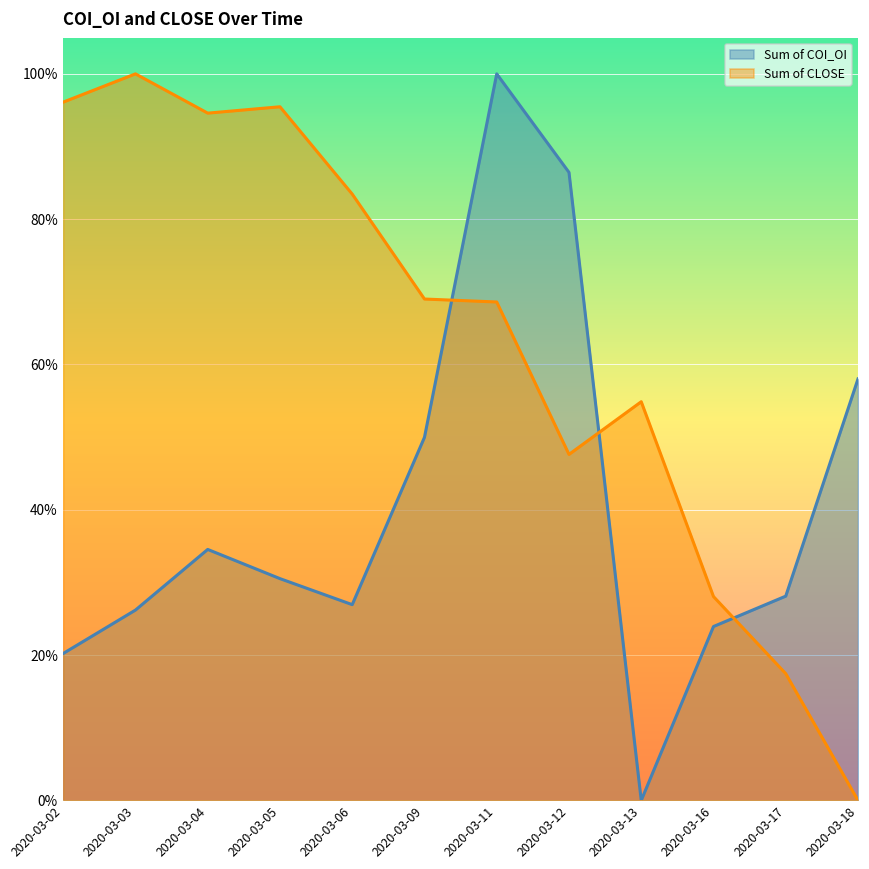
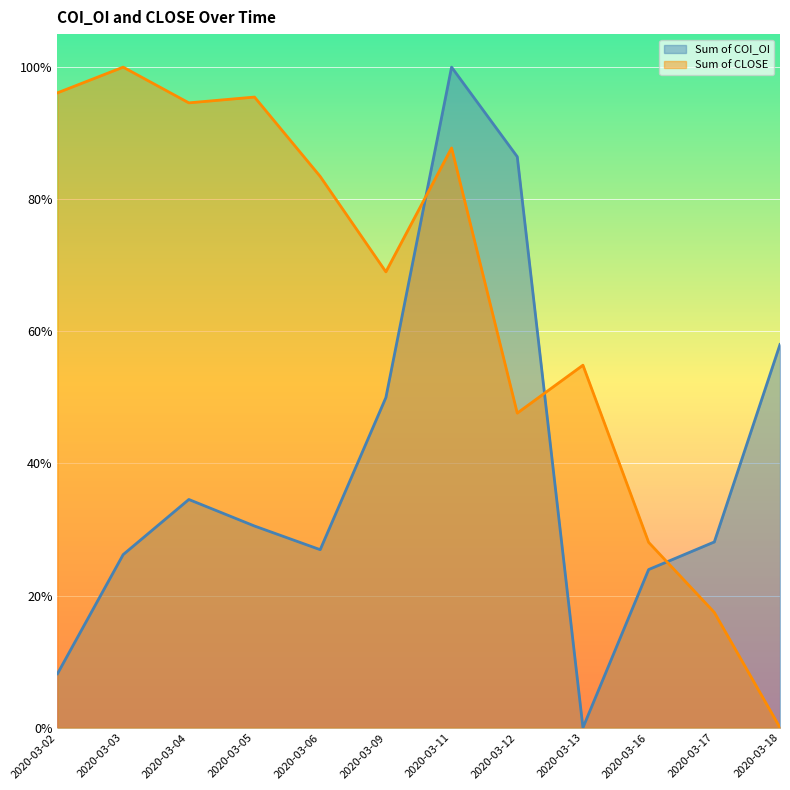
  {
    "Sum of COI_OI": {
-     "2020-03-02": "20%",
+     "2020-03-02": "8%",
      "2020-03-03": "26%",
      "2020-03-04": "35%",
      "2020-03-05": "31%",
      "2020-03-06": "27%",
      "2020-03-09": "50%",
      "2020-03-11": "100%",
      "2020-03-12": "86%",
      "2020-03-13": "0%",
      "2020-03-16": "24%",
      "2020-03-17": "28%",
      "2020-03-18": "58%"
    },
    "Sum of CLOSE": {
      "2020-03-02": "96%",
      "2020-03-03": "100%",
      "2020-03-04": "95%",
      "2020-03-05": "95%",
      "2020-03-06": "83%",
      "2020-03-09": "69%",
-     "2020-03-11": "69%",
+     "2020-03-11": "88%",
      "2020-03-12": "48%",
      "2020-03-13": "55%",
      "2020-03-16": "28%",
      "2020-03-17": "17%",
      "2020-03-18": "0%"
    }
  }
